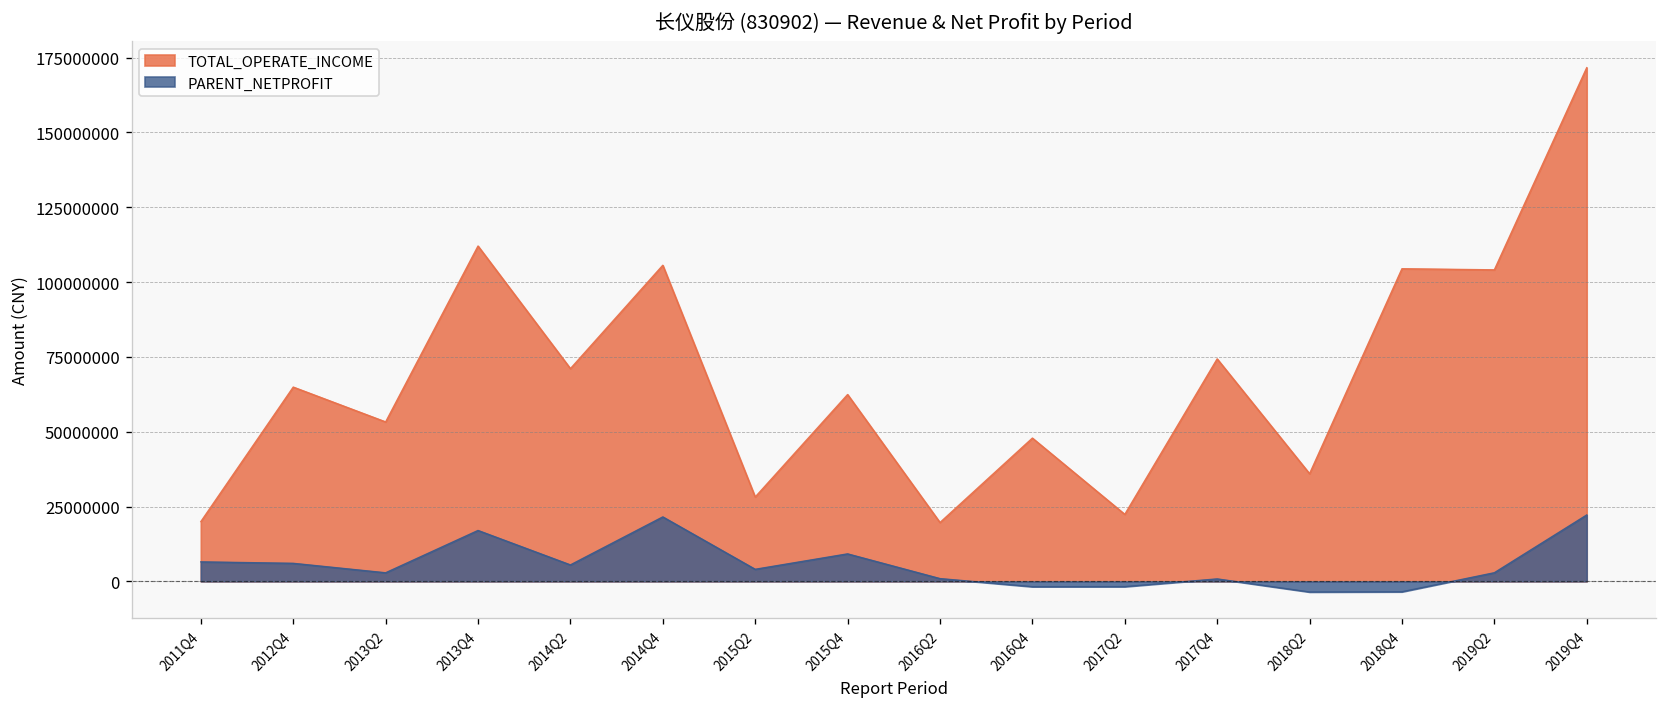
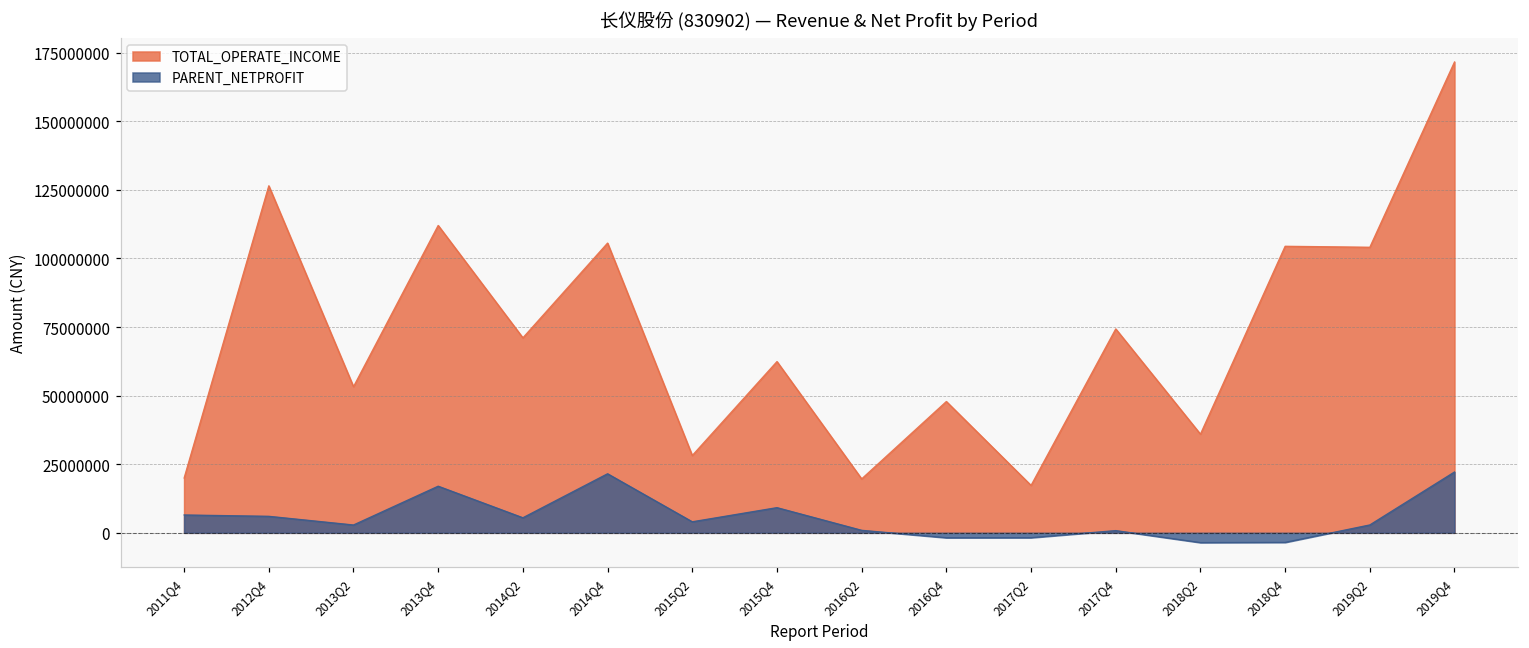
  {
    "TOTAL_OPERATE_INCOME": {
      "2011Q4": 20000000,
-     "2012Q4": 65000000,
+     "2012Q4": 127000000,
      "2013Q2": 53000000,
      "2013Q4": 112000000,
      "2014Q2": 71000000,
      "2014Q4": 106000000,
      "2015Q2": 28000000,
      "2015Q4": 62000000,
      "2016Q2": 20000000,
      "2016Q4": 48000000,
-     "2017Q2": 22000000,
+     "2017Q2": 17000000,
      "2017Q4": 74000000,
      "2018Q2": 36000000,
      "2018Q4": 104000000,
      "2019Q2": 104000000,
      "2019Q4": 172000000
    }
  }
